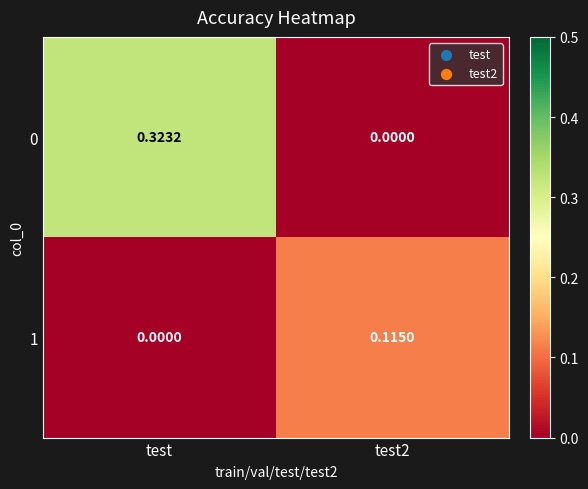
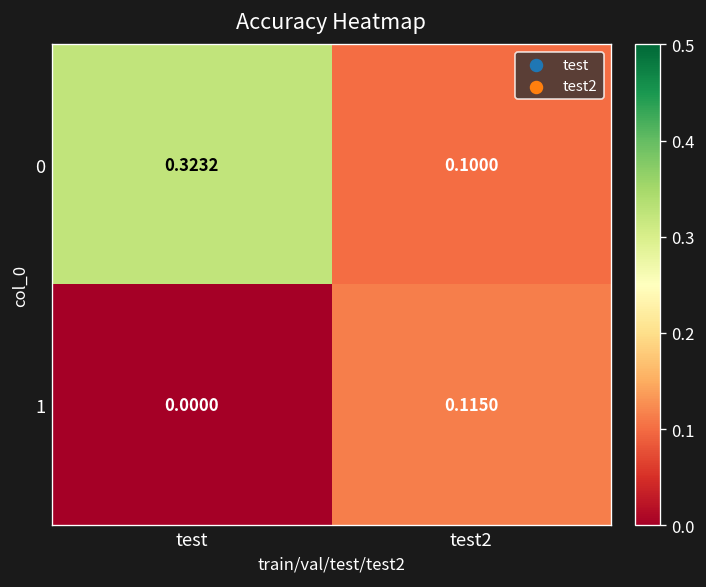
  {
    "0": {
      "test": 0.3232,
-     "test2": 0.0000
+     "test2": 0.1000
    },
    "1": {
      "test": 0.0000,
      "test2": 0.1150
    }
  }
